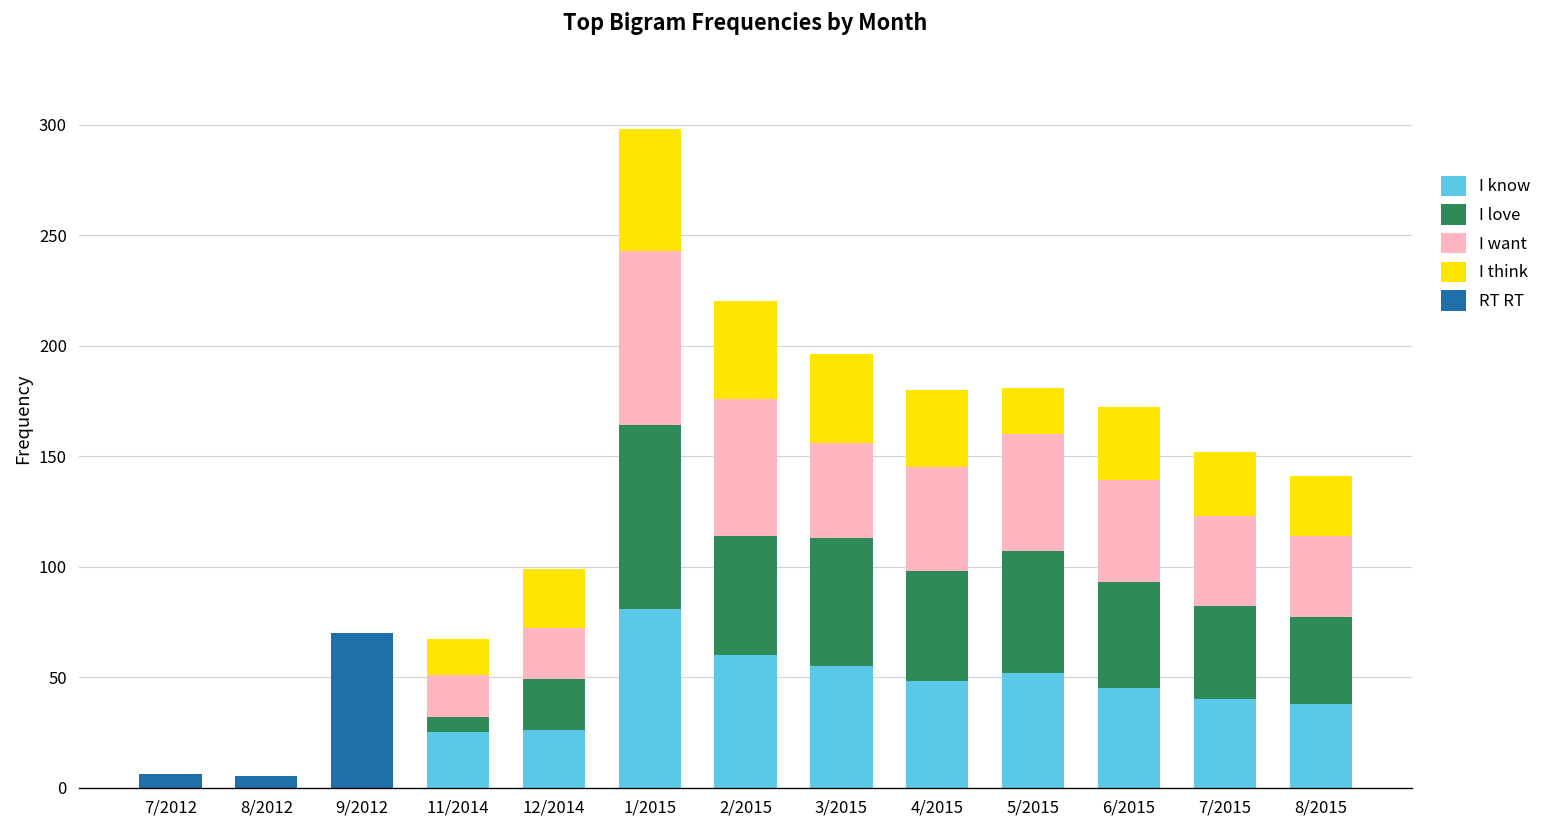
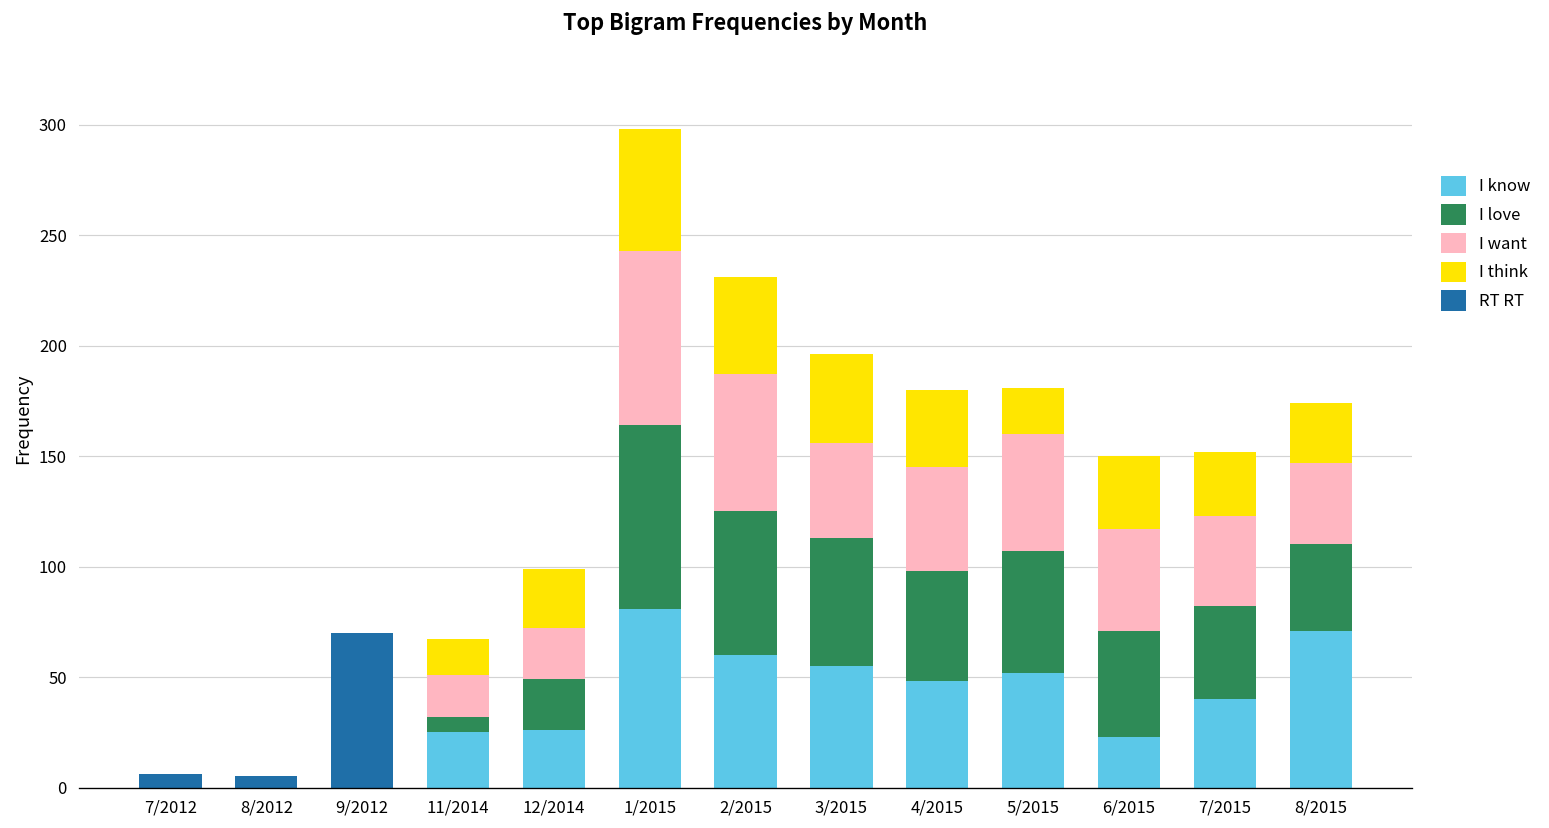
  {
    "I know": {
      "7/2012": 0,
      "8/2012": 0,
      "9/2012": 0,
      "11/2014": 25,
      "12/2014": 26,
      "1/2015": 81,
      "2/2015": 60,
      "3/2015": 55,
      "4/2015": 48,
      "5/2015": 52,
-     "6/2015": 45,
+     "6/2015": 23,
      "7/2015": 40,
-     "8/2015": 38
+     "8/2015": 71
    },
    "I love": {
      "7/2012": 0,
      "8/2012": 0,
      "9/2012": 0,
      "11/2014": 7,
      "12/2014": 23,
      "1/2015": 83,
-     "2/2015": 54,
+     "2/2015": 65,
      "3/2015": 58,
      "4/2015": 50,
      "5/2015": 55,
      "6/2015": 48,
      "7/2015": 42,
      "8/2015": 39
    },
    "I want": {
      "7/2012": 0,
      "8/2012": 0,
      "9/2012": 0,
      "11/2014": 19,
      "12/2014": 23,
      "1/2015": 79,
      "2/2015": 62,
      "3/2015": 43,
      "4/2015": 47,
      "5/2015": 53,
      "6/2015": 46,
      "7/2015": 41,
      "8/2015": 37
    },
    "I think": {
      "7/2012": 0,
      "8/2012": 0,
      "9/2012": 0,
      "11/2014": 16,
      "12/2014": 27,
      "1/2015": 55,
      "2/2015": 44,
      "3/2015": 40,
      "4/2015": 35,
      "5/2015": 21,
      "6/2015": 33,
      "7/2015": 29,
      "8/2015": 27
    },
    "RT RT": {
      "7/2012": 6,
      "8/2012": 5,
      "9/2012": 70,
      "11/2014": 0,
      "12/2014": 0,
      "1/2015": 0,
      "2/2015": 0,
      "3/2015": 0,
      "4/2015": 0,
      "5/2015": 0,
      "6/2015": 0,
      "7/2015": 0,
      "8/2015": 0
    }
  }
